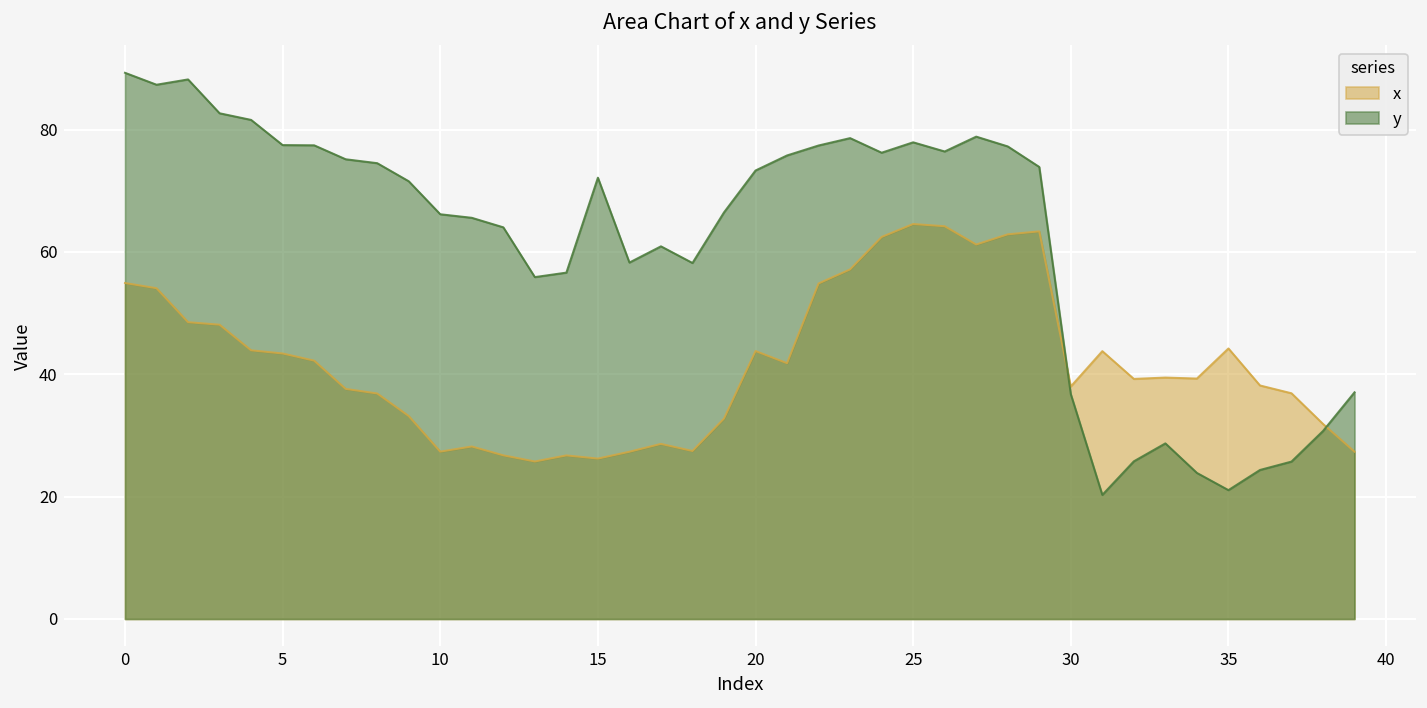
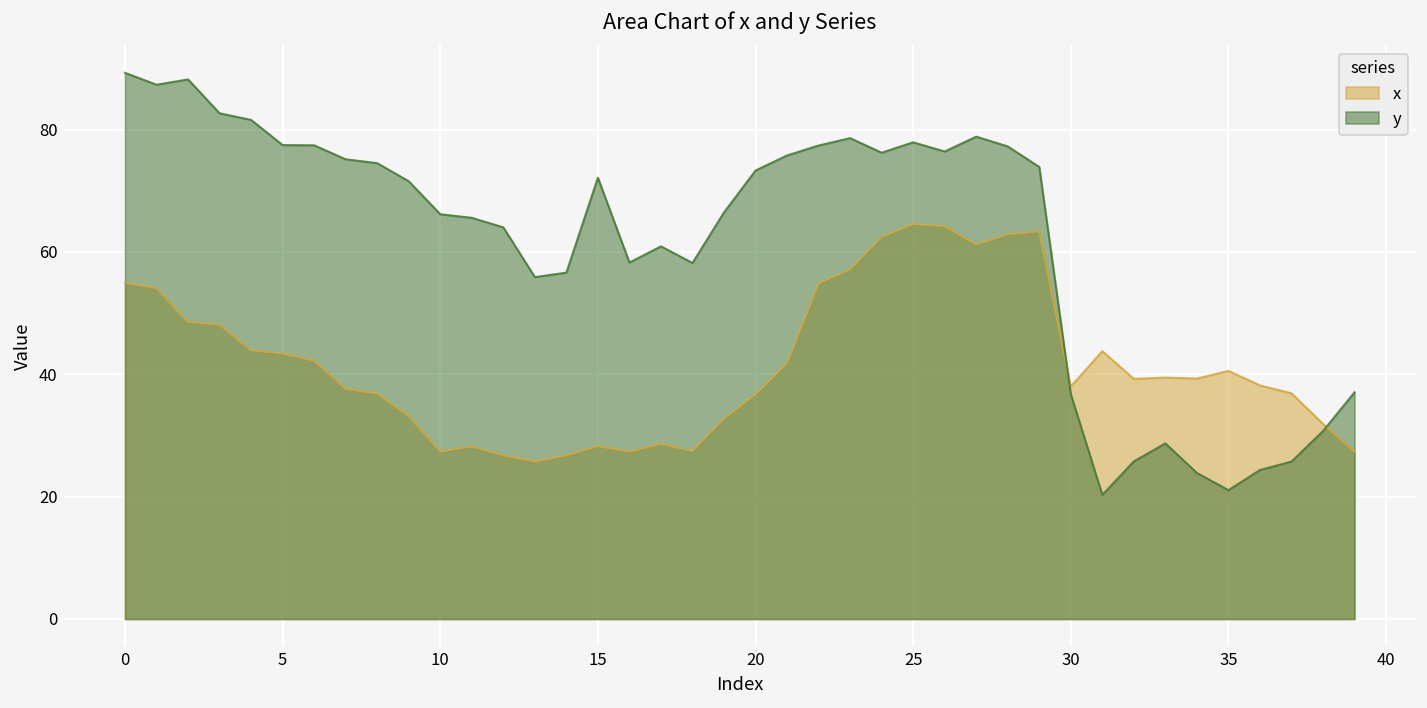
  {
    "x": {
      "0": 55,
      "5": 43,
      "10": 27,
-     "15": 26,
-     "20": 44,
+     "15": 28,
+     "20": 37,
      "25": 65,
      "30": 38,
-     "35": 44
+     "35": 41
    },
    "y": {
      "0": 89,
      "5": 77,
      "10": 66,
      "15": 72,
      "20": 73,
      "25": 78,
      "30": 37,
      "35": 21
    }
  }
